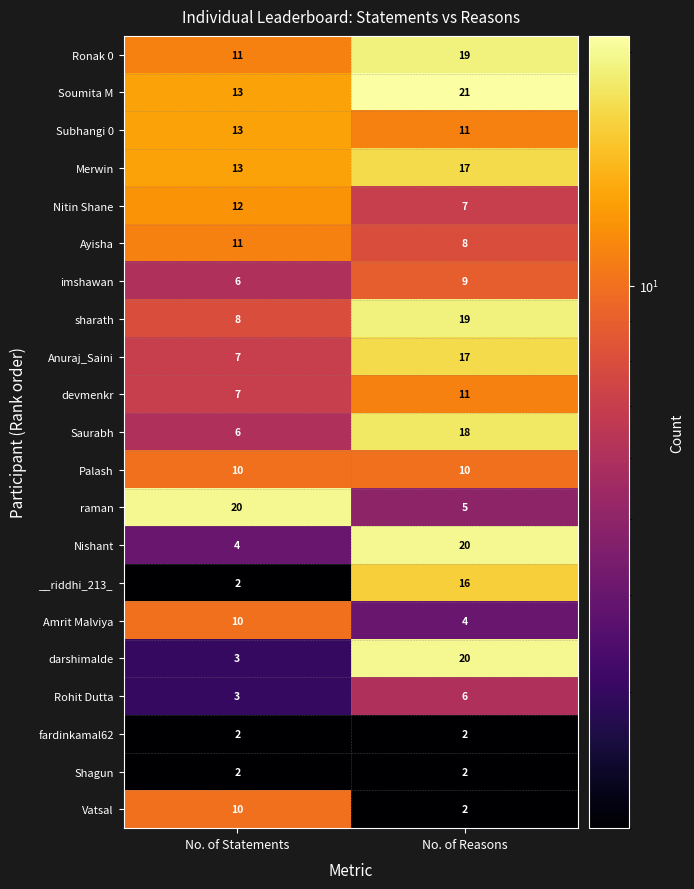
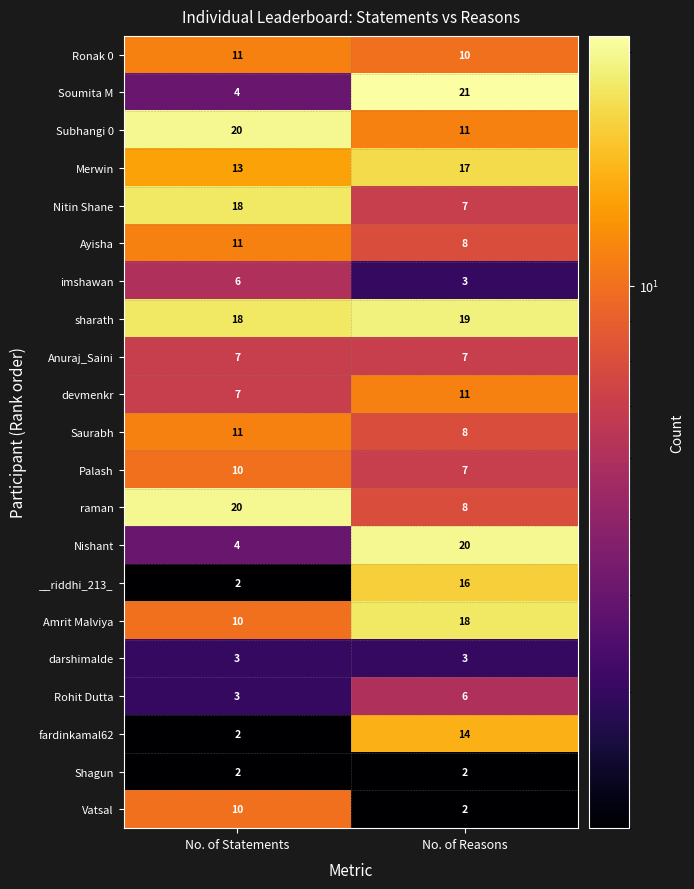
  {
    "Ronak 0": {
      "No. of Statements": 11,
-     "No. of Reasons": 19
+     "No. of Reasons": 10
    },
    "Soumita M": {
-     "No. of Statements": 13,
+     "No. of Statements": 4,
      "No. of Reasons": 21
    },
    "Subhangi 0": {
-     "No. of Statements": 13,
+     "No. of Statements": 20,
      "No. of Reasons": 11
    },
    "Merwin": {
      "No. of Statements": 13,
      "No. of Reasons": 17
    },
    "Nitin Shane": {
-     "No. of Statements": 12,
+     "No. of Statements": 18,
      "No. of Reasons": 7
    },
    "Ayisha": {
      "No. of Statements": 11,
      "No. of Reasons": 8
    },
    "imshawan": {
      "No. of Statements": 6,
-     "No. of Reasons": 9
+     "No. of Reasons": 3
    },
    "sharath": {
-     "No. of Statements": 8,
+     "No. of Statements": 18,
      "No. of Reasons": 19
    },
    "Anuraj_Saini": {
      "No. of Statements": 7,
-     "No. of Reasons": 17
+     "No. of Reasons": 7
    },
    "devmenkr": {
      "No. of Statements": 7,
      "No. of Reasons": 11
    },
    "Saurabh": {
-     "No. of Statements": 6,
-     "No. of Reasons": 18
+     "No. of Statements": 11,
+     "No. of Reasons": 8
    },
    "Palash": {
      "No. of Statements": 10,
-     "No. of Reasons": 10
+     "No. of Reasons": 7
    },
    "raman": {
      "No. of Statements": 20,
-     "No. of Reasons": 5
+     "No. of Reasons": 8
    },
    "Nishant": {
      "No. of Statements": 4,
      "No. of Reasons": 20
    },
    "__riddhi_213_": {
      "No. of Statements": 2,
      "No. of Reasons": 16
    },
    "Amrit Malviya": {
      "No. of Statements": 10,
-     "No. of Reasons": 4
+     "No. of Reasons": 18
    },
    "darshimalde": {
      "No. of Statements": 3,
-     "No. of Reasons": 20
+     "No. of Reasons": 3
    },
    "Rohit Dutta": {
      "No. of Statements": 3,
      "No. of Reasons": 6
    },
    "fardinkamal62": {
      "No. of Statements": 2,
-     "No. of Reasons": 2
+     "No. of Reasons": 14
    },
    "Shagun": {
      "No. of Statements": 2,
      "No. of Reasons": 2
    },
    "Vatsal": {
      "No. of Statements": 10,
      "No. of Reasons": 2
    }
  }
